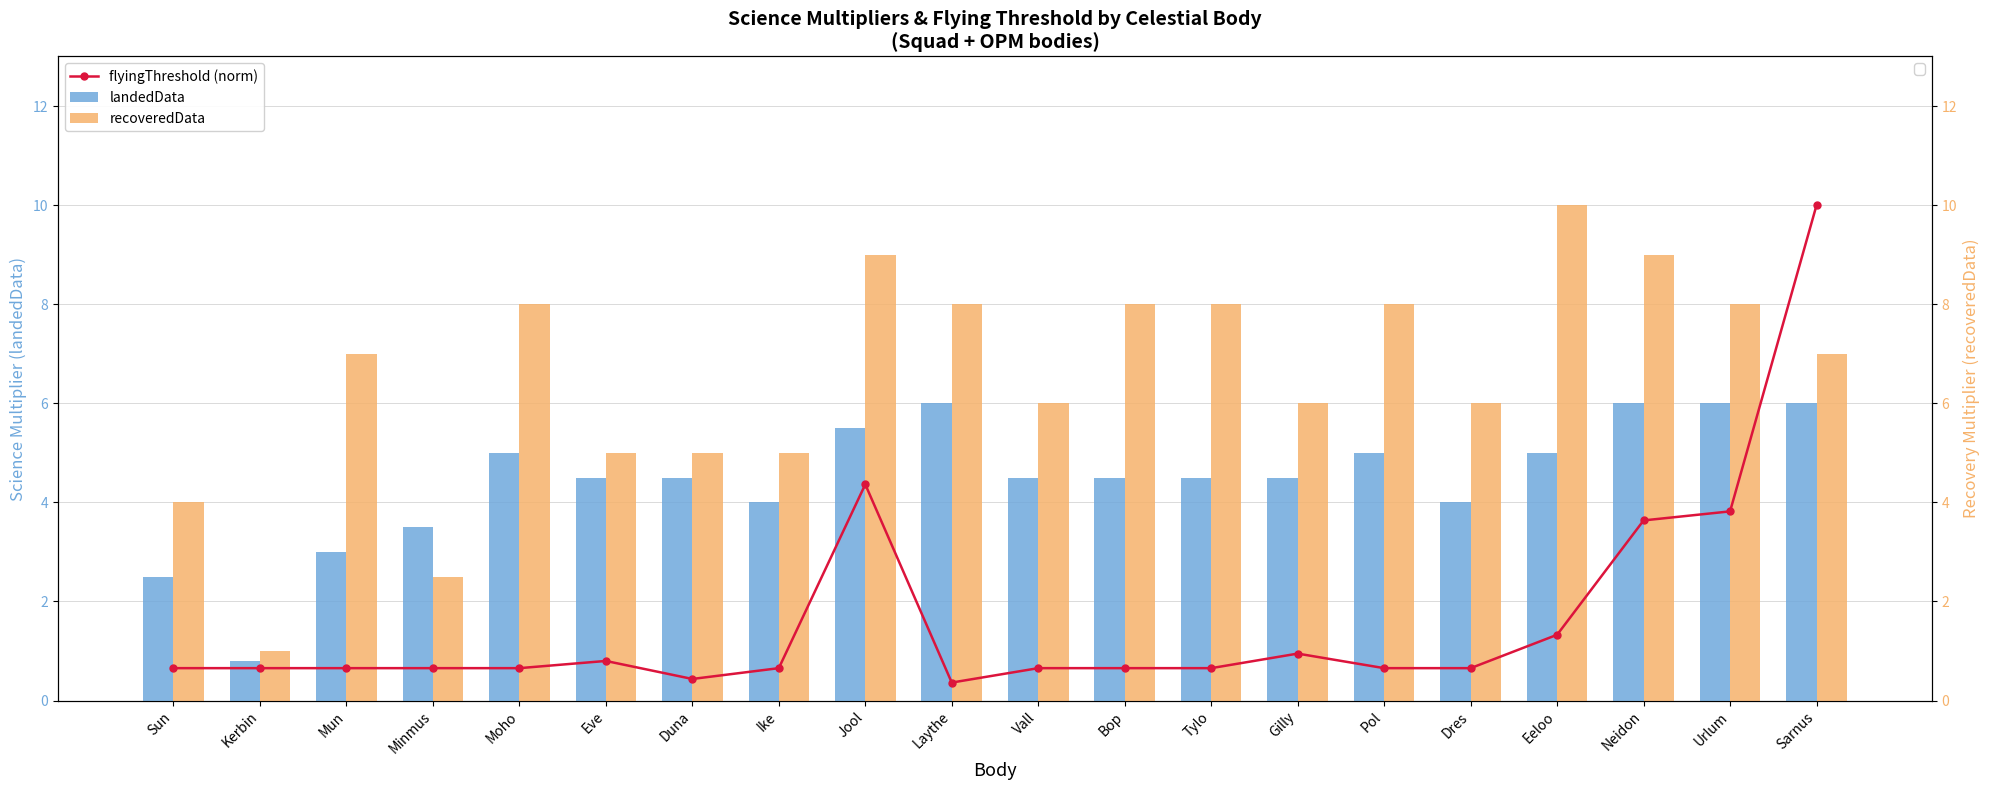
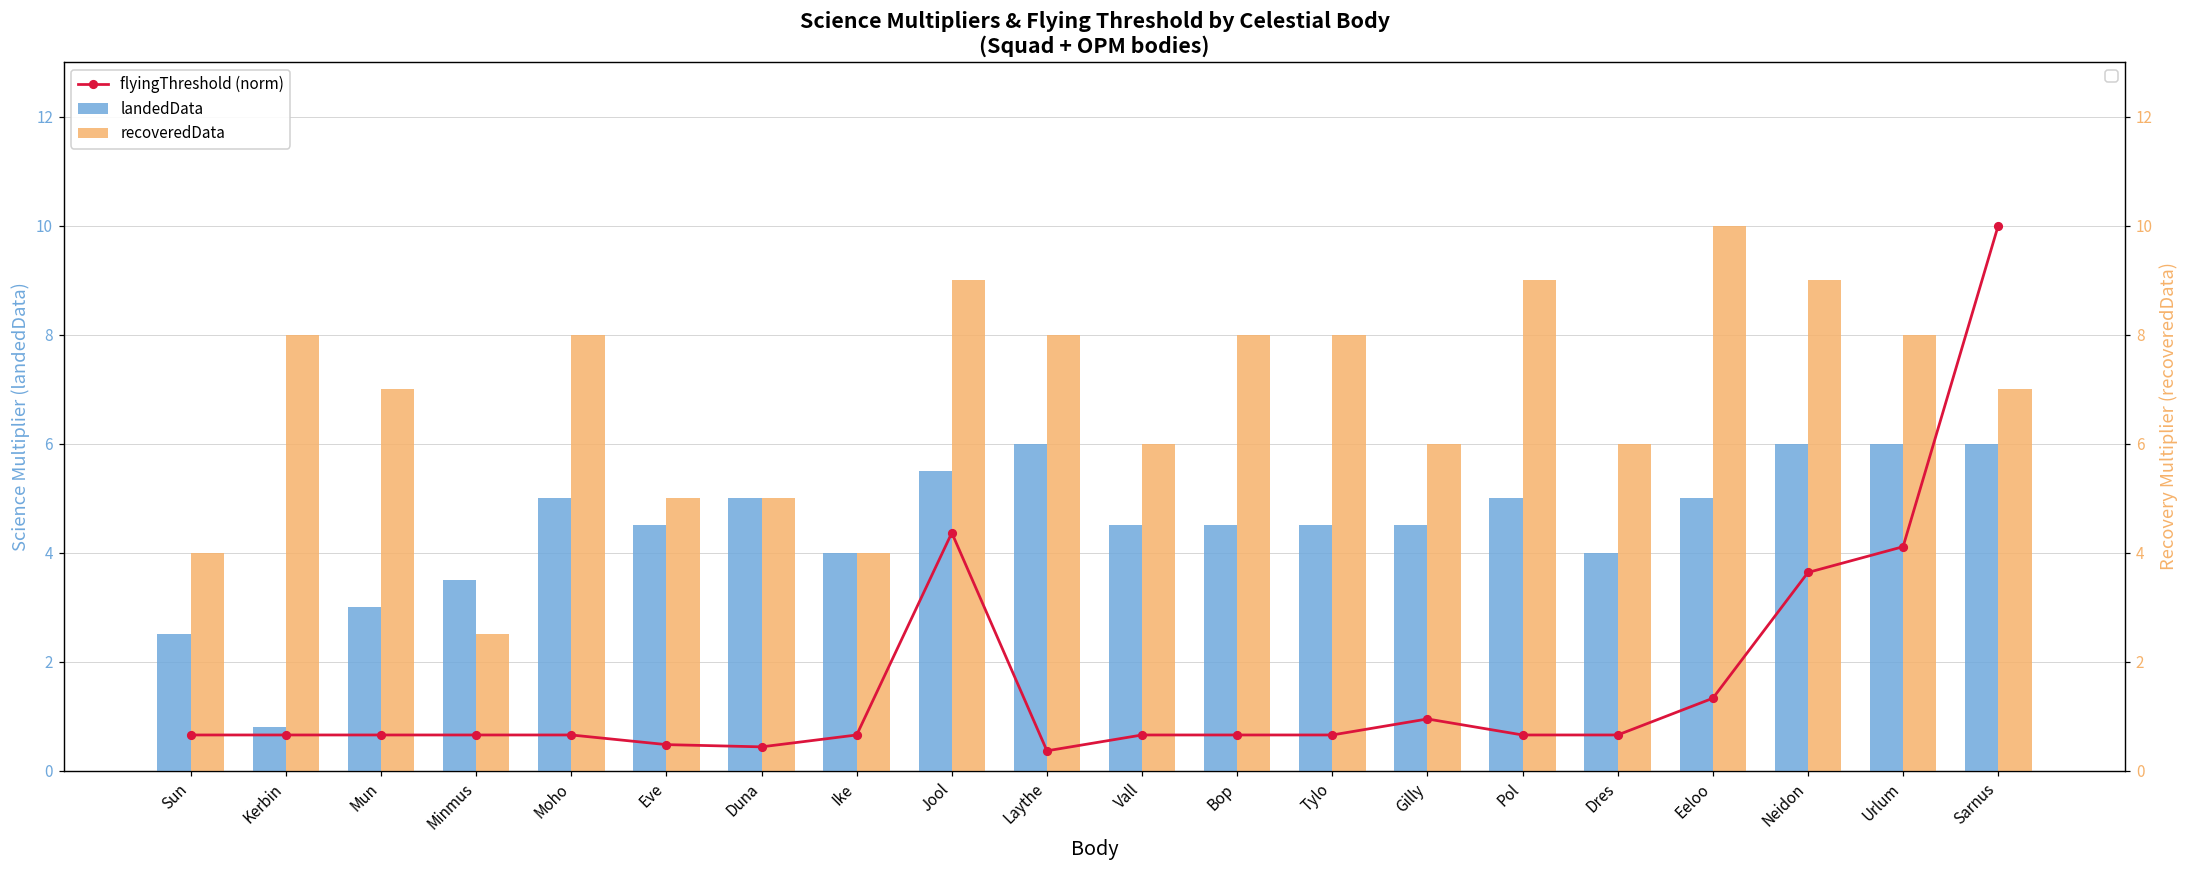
  {
    "landedData": {
      "Sun": 2.5,
      "Kerbin": 0.8,
      "Mun": 3.0,
      "Minmus": 3.5,
      "Moho": 5.0,
      "Eve": 4.5,
-     "Duna": 4.5,
+     "Duna": 5.0,
      "Ike": 4.0,
      "Jool": 5.5,
      "Laythe": 6.0,
      "Vall": 4.5,
      "Bop": 4.5,
      "Tylo": 4.5,
      "Gilly": 4.5,
      "Pol": 5.0,
      "Dres": 4.0,
      "Eeloo": 5.0,
      "Neidon": 6.0,
      "Urlum": 6.0,
      "Sarnus": 6.0
    },
    "flyingThreshold (norm)": {
      "Sun": 0.7,
      "Kerbin": 0.7,
      "Mun": 0.7,
      "Minmus": 0.7,
      "Moho": 0.7,
-     "Eve": 0.8,
+     "Eve": 0.5,
      "Duna": 0.4,
      "Ike": 0.7,
      "Jool": 4.4,
      "Laythe": 0.4,
      "Vall": 0.7,
      "Bop": 0.7,
      "Tylo": 0.7,
      "Gilly": 0.9,
      "Pol": 0.7,
      "Dres": 0.7,
      "Eeloo": 1.3,
      "Neidon": 3.6,
-     "Urlum": 3.8,
+     "Urlum": 4.1,
      "Sarnus": 10.0
    },
    "recoveredData": {
      "Sun": 4,
-     "Kerbin": 1,
+     "Kerbin": 8,
      "Mun": 7,
      "Minmus": 2.5,
      "Moho": 8,
      "Eve": 5,
      "Duna": 5,
-     "Ike": 5,
+     "Ike": 4,
      "Jool": 9,
      "Laythe": 8,
      "Vall": 6,
      "Bop": 8,
      "Tylo": 8,
      "Gilly": 6,
-     "Pol": 8,
+     "Pol": 9,
      "Dres": 6,
      "Eeloo": 10,
      "Neidon": 9,
      "Urlum": 8,
      "Sarnus": 7
    }
  }
